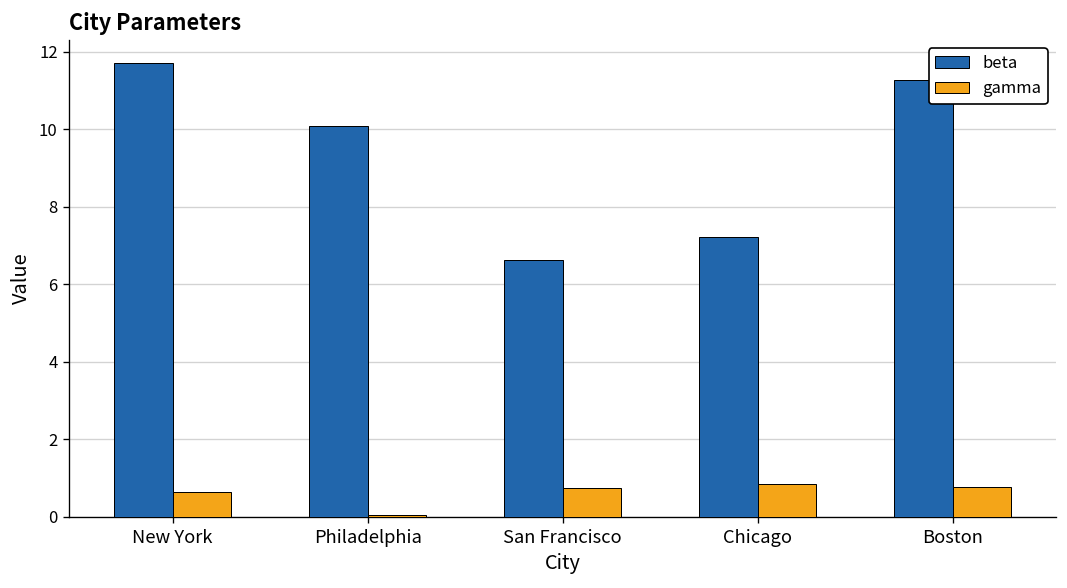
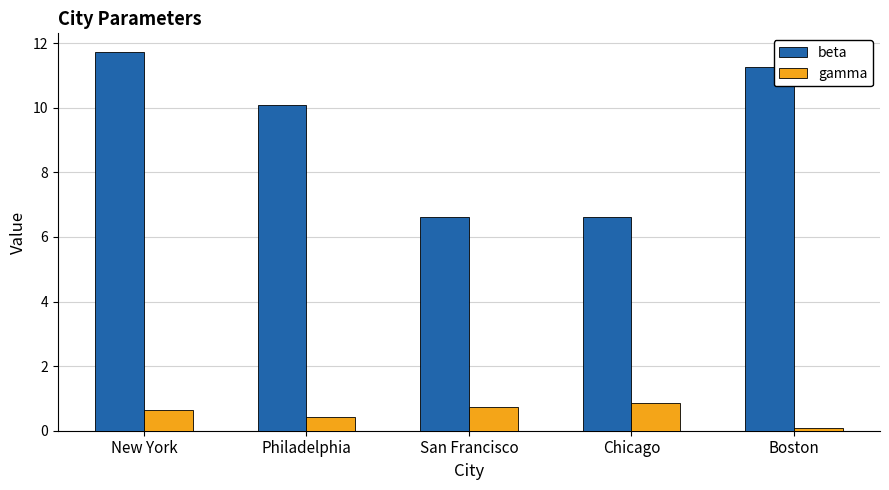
  {
    "beta": {
      "New York": 11.7,
      "Philadelphia": 10.1,
      "San Francisco": 6.6,
-     "Chicago": 7.2,
+     "Chicago": 6.6,
      "Boston": 11.3
    },
    "gamma": {
      "New York": 0.7,
-     "Philadelphia": 0.0,
+     "Philadelphia": 0.4,
      "San Francisco": 0.7,
      "Chicago": 0.9,
-     "Boston": 0.8
+     "Boston": 0.1
    }
  }
